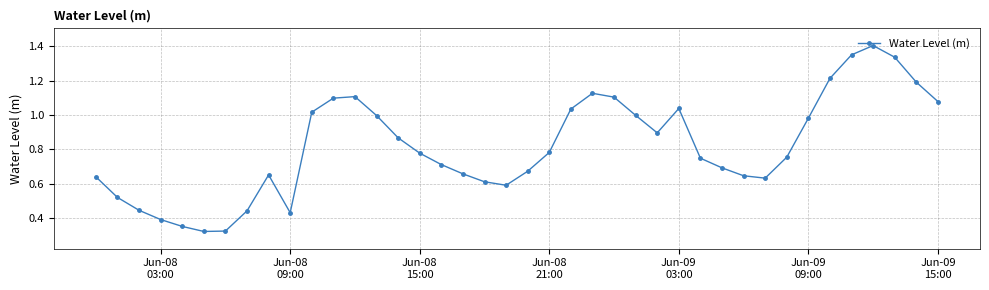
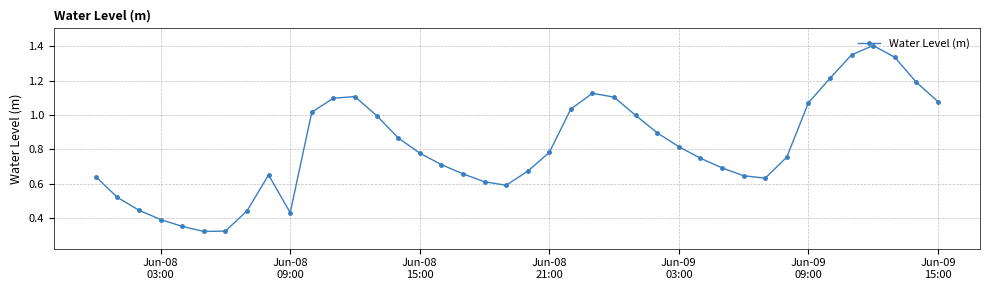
  {
    "Jun-08 03:00": 0.39,
    "Jun-08 09:00": 0.43,
    "Jun-08 15:00": 0.78,
    "Jun-08 21:00": 0.78,
-   "Jun-09 03:00": 1.04,
-   "Jun-09 09:00": 0.98,
+   "Jun-09 03:00": 0.82,
+   "Jun-09 09:00": 1.07,
    "Jun-09 15:00": 1.08
  }
